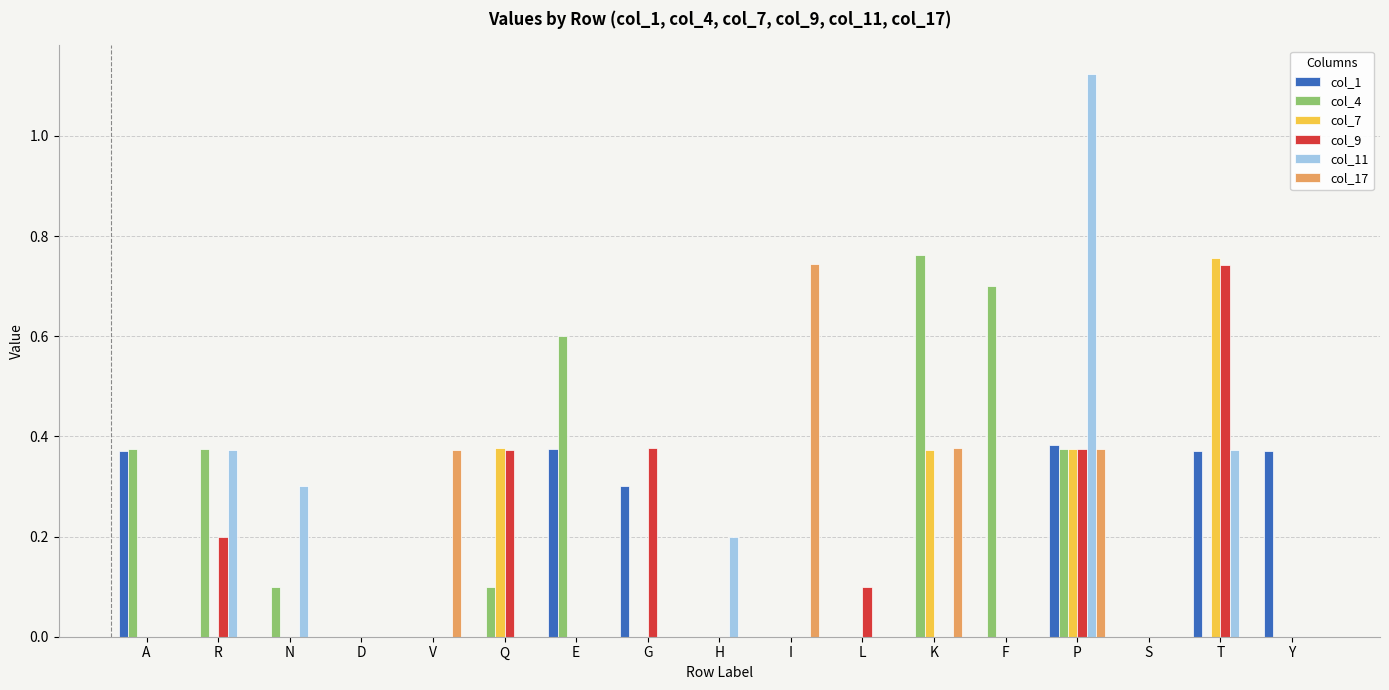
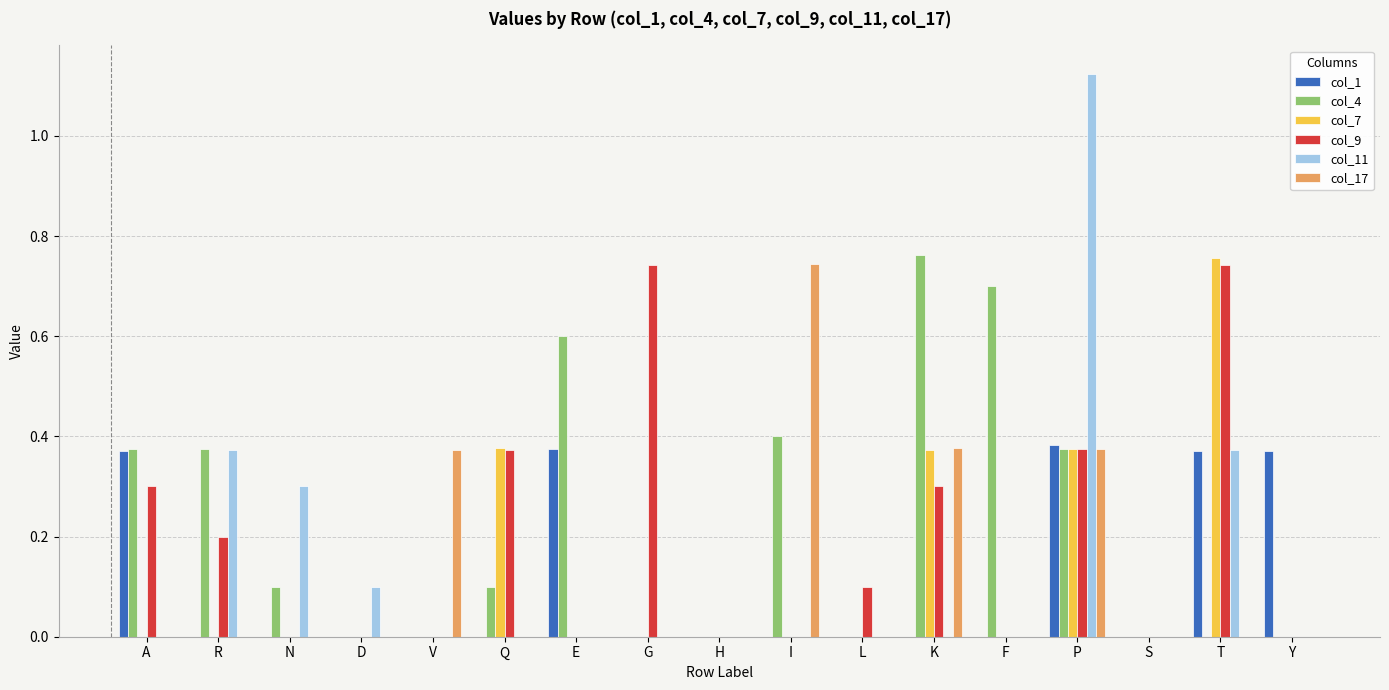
  {
    "col_1": {
      "A": 0.37,
      "R": 0.0,
      "N": 0.0,
      "D": 0.0,
      "V": 0.0,
      "Q": 0.0,
      "E": 0.37,
-     "G": 0.3,
+     "G": 0.0,
      "H": 0.0,
      "I": 0.0,
      "L": 0.0,
      "K": 0.0,
      "F": 0.0,
      "P": 0.38,
      "S": 0.0,
      "T": 0.37,
      "Y": 0.37
    },
    "col_4": {
      "A": 0.38,
      "R": 0.37,
      "N": 0.1,
      "D": 0.0,
      "V": 0.0,
      "Q": 0.1,
      "E": 0.6,
      "G": 0.0,
      "H": 0.0,
-     "I": 0.0,
+     "I": 0.4,
      "L": 0.0,
      "K": 0.76,
      "F": 0.7,
      "P": 0.37,
      "S": 0.0,
      "T": 0.0,
      "Y": 0.0
    },
    "col_9": {
-     "A": 0.0,
+     "A": 0.3,
      "R": 0.20,
      "N": 0.00,
      "D": 0.00,
      "V": 0.00,
      "Q": 0.37,
      "E": 0.00,
-     "G": 0.38,
+     "G": 0.74,
      "H": 0.00,
      "I": 0.00,
      "L": 0.10,
-     "K": 0.0,
+     "K": 0.3,
      "F": 0.00,
      "P": 0.37,
      "S": 0.00,
      "T": 0.74,
      "Y": 0.00
    },
    "col_11": {
      "A": 0.0,
      "R": 0.37,
      "N": 0.3,
-     "D": 0.0,
+     "D": 0.1,
      "V": 0.0,
      "Q": 0.0,
      "E": 0.0,
      "G": 0.0,
-     "H": 0.2,
+     "H": 0.0,
      "I": 0.0,
      "L": 0.0,
      "K": 0.0,
      "F": 0.0,
      "P": 1.12,
      "S": 0.0,
      "T": 0.37,
      "Y": 0.0
    }
  }
